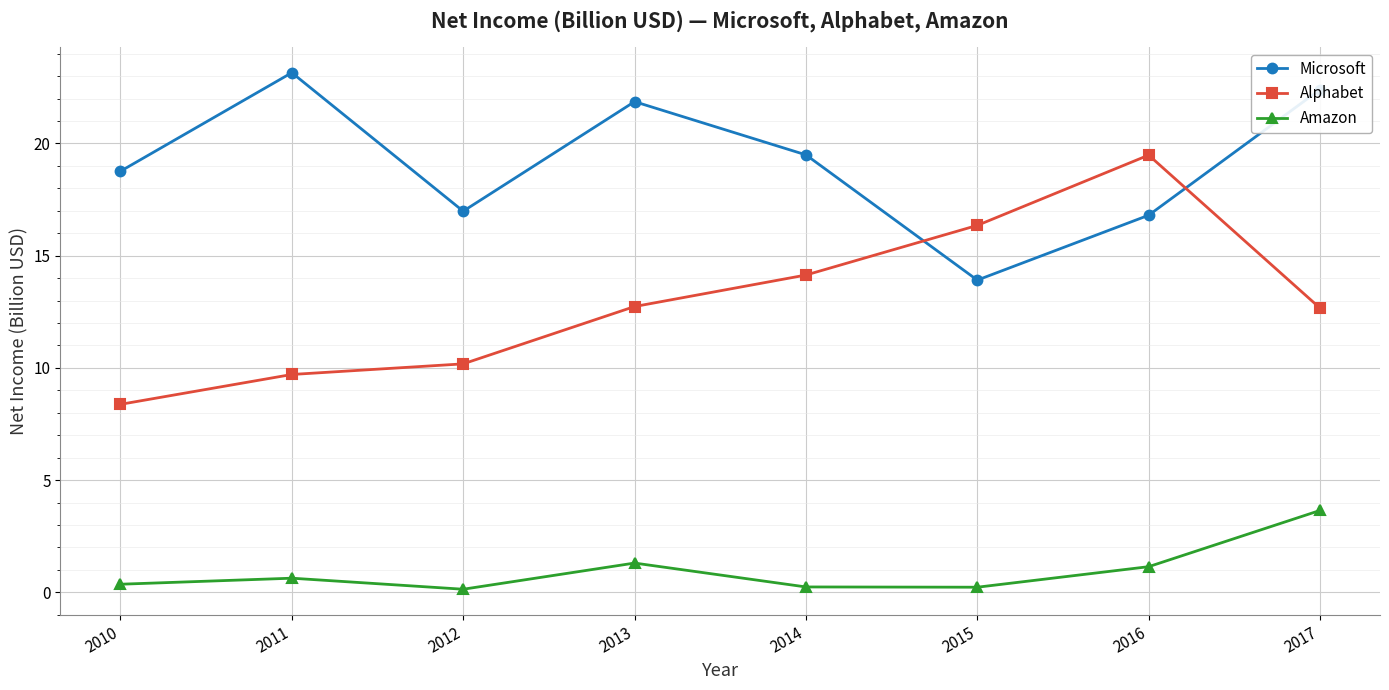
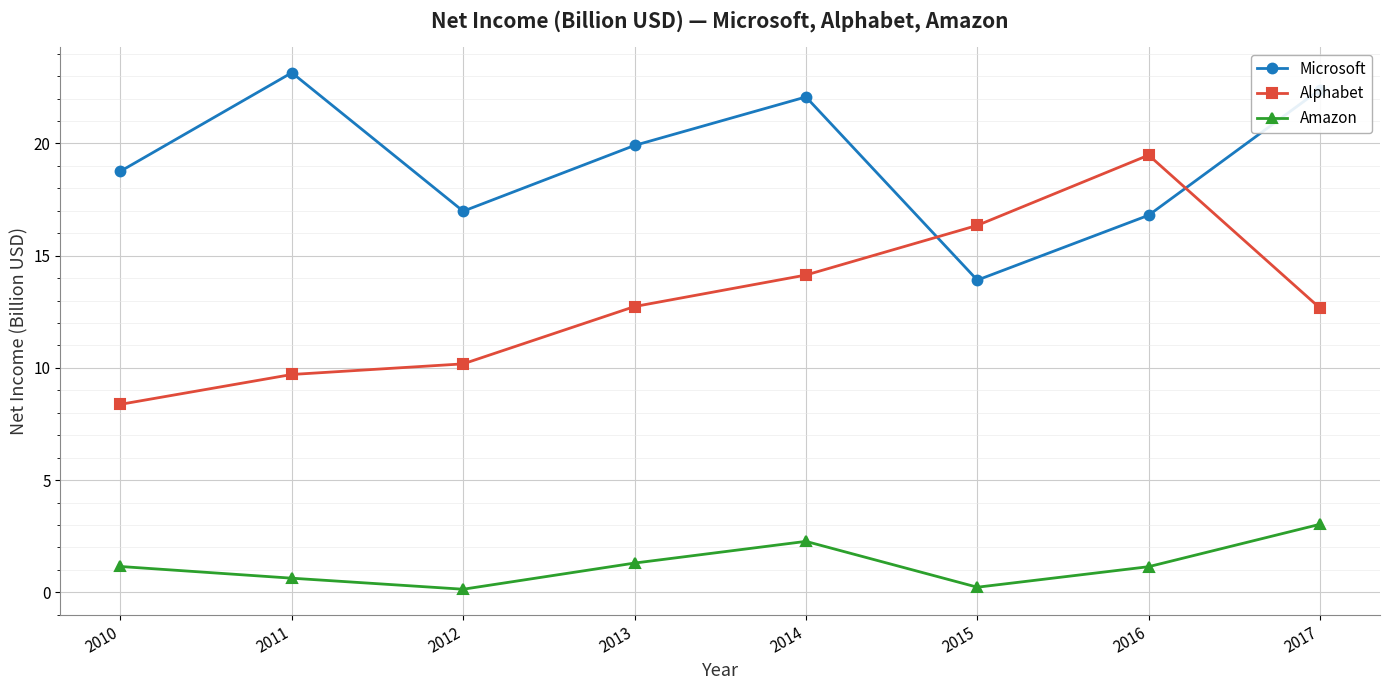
  {
    "Microsoft": {
      "2010": 18.8,
      "2011": 23.2,
      "2012": 17.0,
-     "2013": 21.9,
-     "2014": 19.5,
+     "2013": 19.9,
+     "2014": 22.1,
      "2015": 13.9,
      "2016": 16.8
    },
    "Alphabet": {
      "2010": 8.4,
      "2011": 9.7,
      "2012": 10.2,
      "2013": 12.7,
      "2014": 14.1,
      "2015": 16.3,
      "2016": 19.5,
      "2017": 12.7
    },
    "Amazon": {
-     "2010": 0.4,
+     "2010": 1.2,
      "2011": 0.6,
      "2012": 0.1,
      "2013": 1.3,
-     "2014": 0.2,
+     "2014": 2.3,
      "2015": 0.2,
      "2016": 1.1,
-     "2017": 3.6
+     "2017": 3.0
    }
  }
